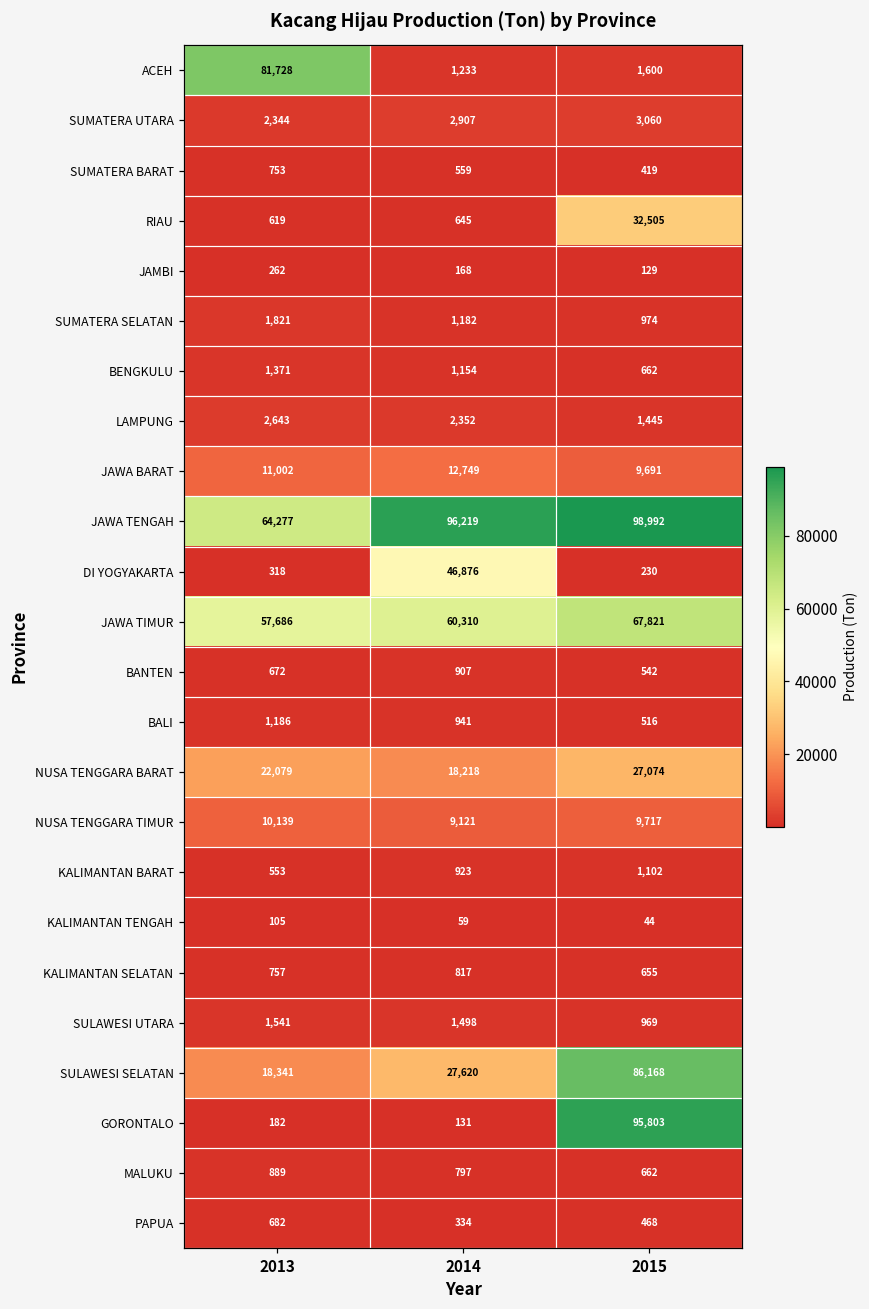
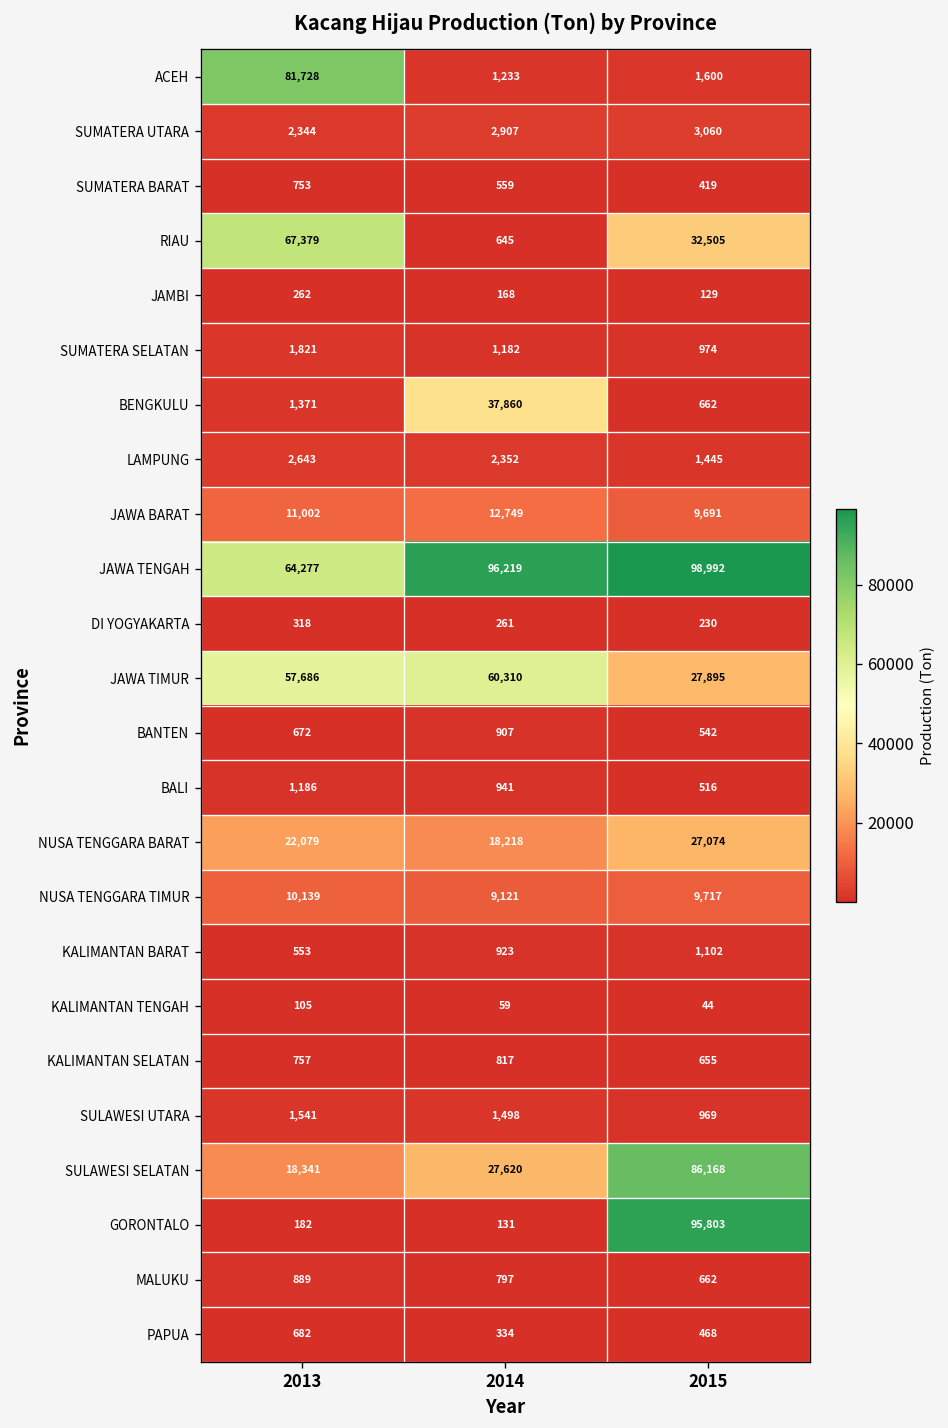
  {
    "ACEH": {
      "2013": "81,728",
      "2014": "1,233",
      "2015": "1,600"
    },
    "SUMATERA UTARA": {
      "2013": "2,344",
      "2014": "2,907",
      "2015": "3,060"
    },
    "SUMATERA BARAT": {
      "2013": "753",
      "2014": "559",
      "2015": "419"
    },
    "RIAU": {
-     "2013": "619",
+     "2013": "67,379",
      "2014": "645",
      "2015": "32,505"
    },
    "JAMBI": {
      "2013": "262",
      "2014": "168",
      "2015": "129"
    },
    "SUMATERA SELATAN": {
      "2013": "1,821",
      "2014": "1,182",
      "2015": "974"
    },
    "BENGKULU": {
      "2013": "1,371",
-     "2014": "1,154",
+     "2014": "37,860",
      "2015": "662"
    },
    "LAMPUNG": {
      "2013": "2,643",
      "2014": "2,352",
      "2015": "1,445"
    },
    "JAWA BARAT": {
      "2013": "11,002",
      "2014": "12,749",
      "2015": "9,691"
    },
    "JAWA TENGAH": {
      "2013": "64,277",
      "2014": "96,219",
      "2015": "98,992"
    },
    "DI YOGYAKARTA": {
      "2013": "318",
-     "2014": "46,876",
+     "2014": "261",
      "2015": "230"
    },
    "JAWA TIMUR": {
      "2013": "57,686",
      "2014": "60,310",
-     "2015": "67,821"
+     "2015": "27,895"
    },
    "BANTEN": {
      "2013": "672",
      "2014": "907",
      "2015": "542"
    },
    "BALI": {
      "2013": "1,186",
      "2014": "941",
      "2015": "516"
    },
    "NUSA TENGGARA BARAT": {
      "2013": "22,079",
      "2014": "18,218",
      "2015": "27,074"
    },
    "NUSA TENGGARA TIMUR": {
      "2013": "10,139",
      "2014": "9,121",
      "2015": "9,717"
    },
    "KALIMANTAN BARAT": {
      "2013": "553",
      "2014": "923",
      "2015": "1,102"
    },
    "KALIMANTAN TENGAH": {
      "2013": "105",
      "2014": "59",
      "2015": "44"
    },
    "KALIMANTAN SELATAN": {
      "2013": "757",
      "2014": "817",
      "2015": "655"
    },
    "SULAWESI UTARA": {
      "2013": "1,541",
      "2014": "1,498",
      "2015": "969"
    },
    "SULAWESI SELATAN": {
      "2013": "18,341",
      "2014": "27,620",
      "2015": "86,168"
    },
    "GORONTALO": {
      "2013": "182",
      "2014": "131",
      "2015": "95,803"
    },
    "MALUKU": {
      "2013": "889",
      "2014": "797",
      "2015": "662"
    },
    "PAPUA": {
      "2013": "682",
      "2014": "334",
      "2015": "468"
    }
  }
